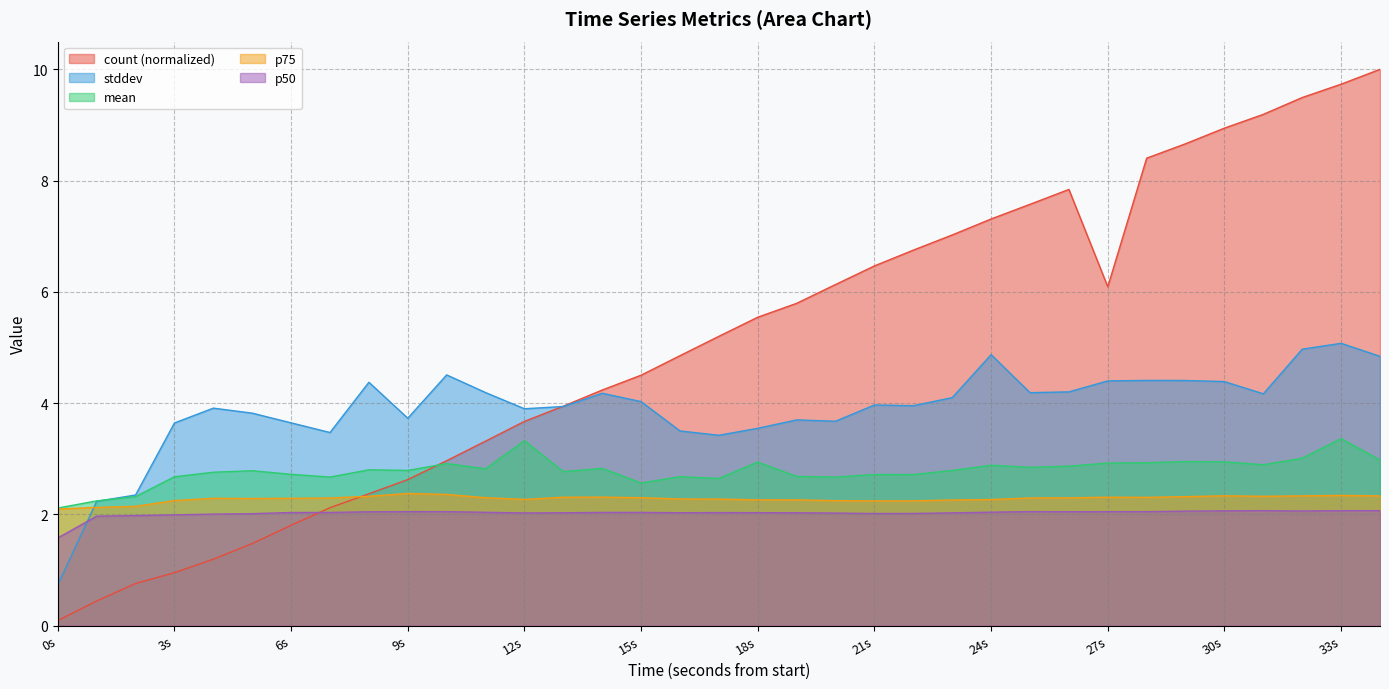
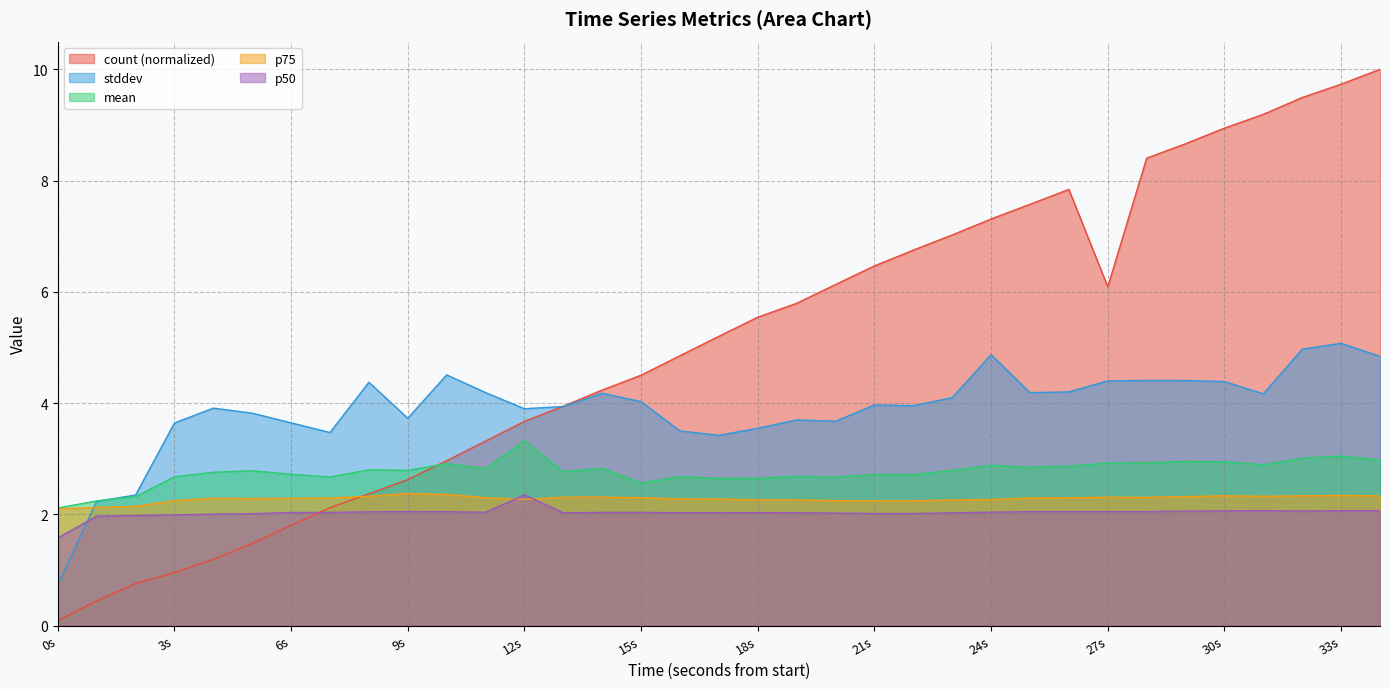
  {
    "count (normalized)": {
      "0s": 0.1,
      "3s": 1.0,
      "6s": 1.8,
      "9s": 2.6,
      "12s": 3.7,
      "15s": 4.5,
      "18s": 5.5,
      "21s": 6.5,
      "24s": 7.3,
      "27s": 6.1,
      "30s": 8.9,
      "33s": 9.7
    },
    "stddev": {
      "0s": 0.7,
      "3s": 3.6,
      "6s": 3.6,
      "9s": 3.7,
      "12s": 3.9,
      "15s": 4.0,
      "18s": 3.5,
      "21s": 4.0,
      "24s": 4.9,
      "27s": 4.4,
      "30s": 4.4,
      "33s": 5.1
    },
    "mean": {
      "3s": 2.7,
      "6s": 2.7,
      "9s": 2.8,
      "12s": 3.3,
      "15s": 2.6,
-     "18s": 2.9,
+     "18s": 2.6,
      "21s": 2.7,
      "24s": 2.9,
      "27s": 2.9,
      "30s": 2.9,
-     "33s": 3.4
+     "33s": 3.0
    },
    "p75": {
      "3s": 2.2,
      "6s": 2.3,
      "9s": 2.4,
      "12s": 2.3,
      "15s": 2.3,
      "18s": 2.3,
      "21s": 2.2,
      "24s": 2.3,
      "27s": 2.3,
      "30s": 2.3,
      "33s": 2.3
    },
    "p50": {
      "0s": 1.6,
      "3s": 2.0,
      "6s": 2.0,
      "9s": 2.0,
-     "12s": 2.0,
+     "12s": 2.3,
      "15s": 2.0,
      "18s": 2.0,
      "21s": 2.0,
      "24s": 2.0,
      "27s": 2.0,
      "30s": 2.1,
      "33s": 2.1
    }
  }
